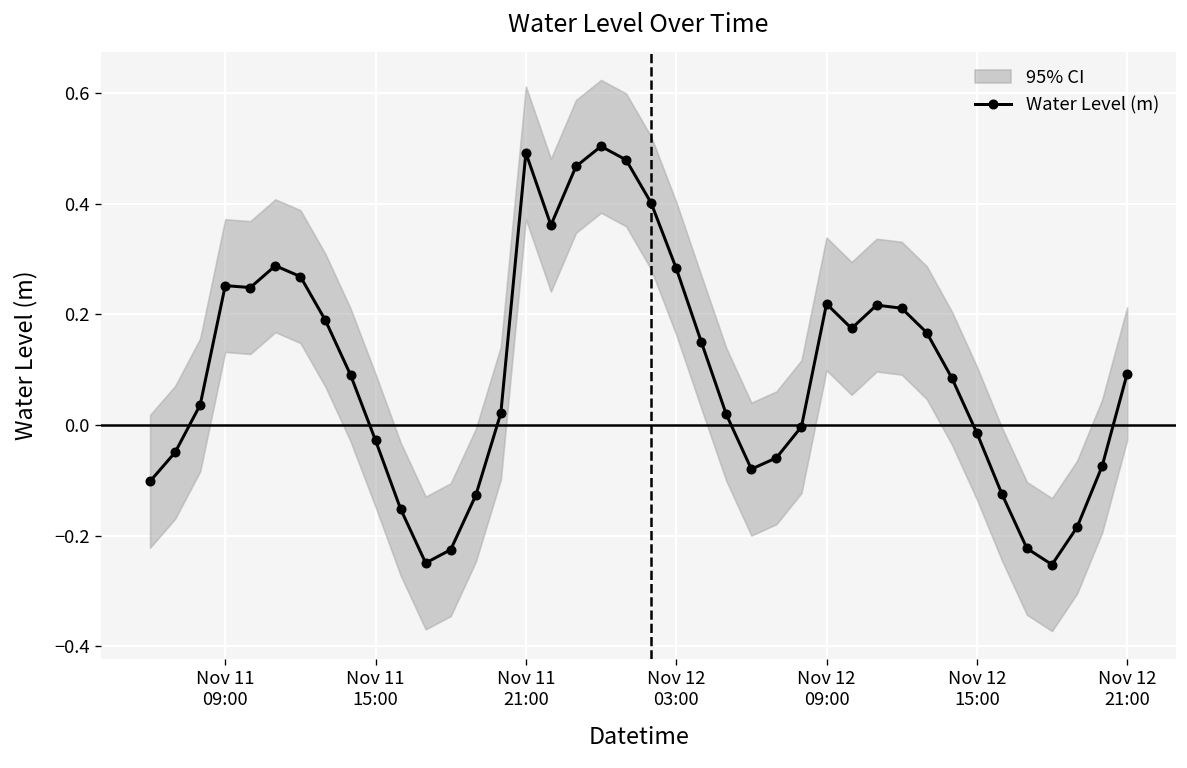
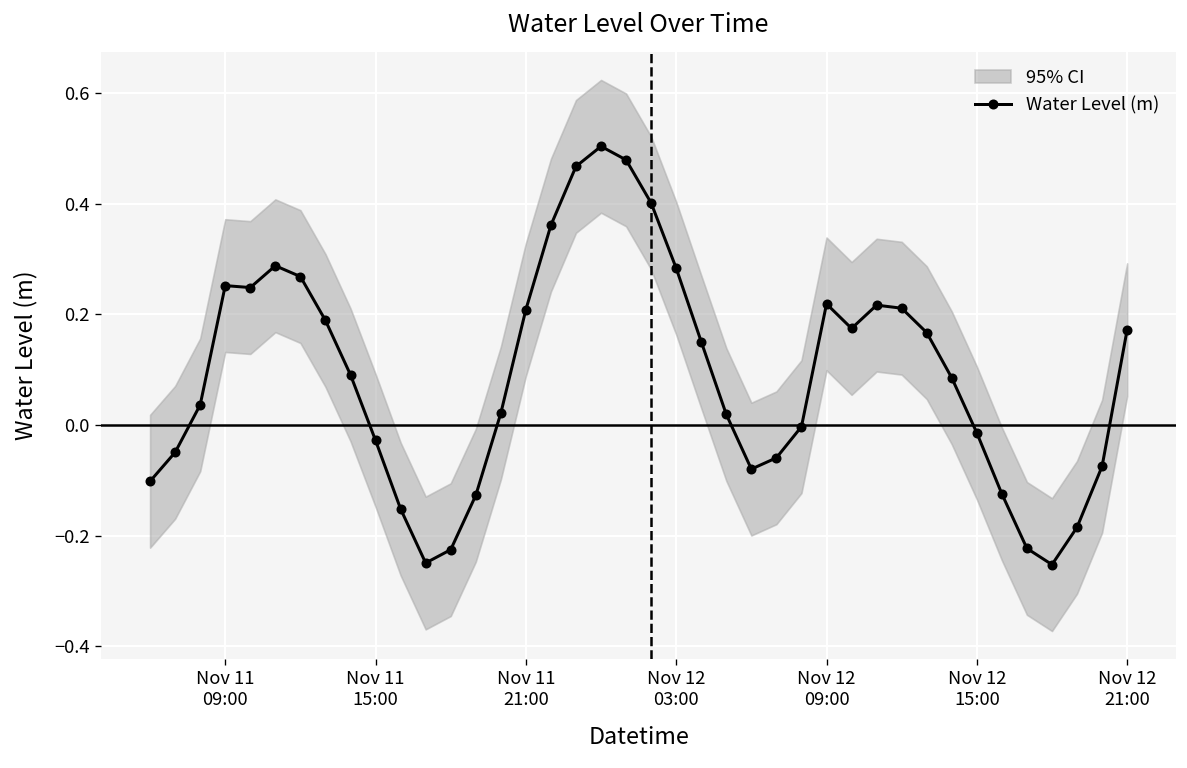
  {
    "Water Level (m)": {
      "Nov 11 09:00": 0.25,
      "Nov 11 15:00": -0.03,
-     "Nov 11 21:00": 0.49,
+     "Nov 11 21:00": 0.21,
      "Nov 12 03:00": 0.28,
      "Nov 12 09:00": 0.22,
      "Nov 12 15:00": -0.01,
-     "Nov 12 21:00": 0.09
+     "Nov 12 21:00": 0.17
    }
  }
